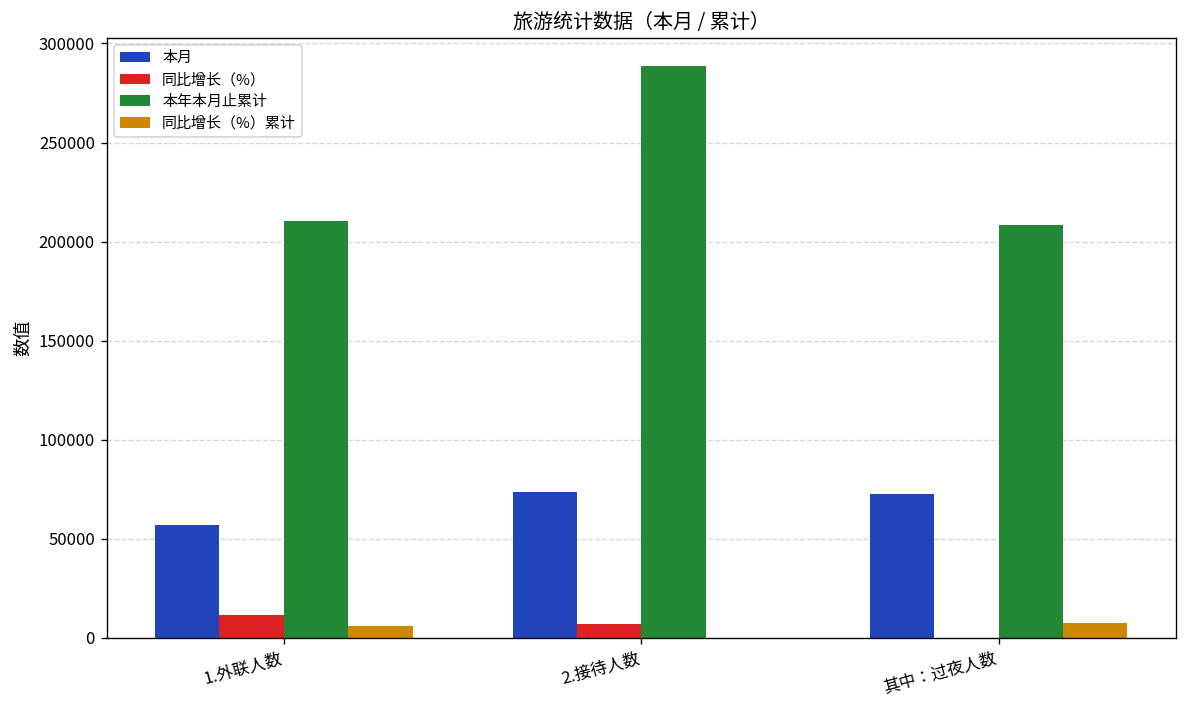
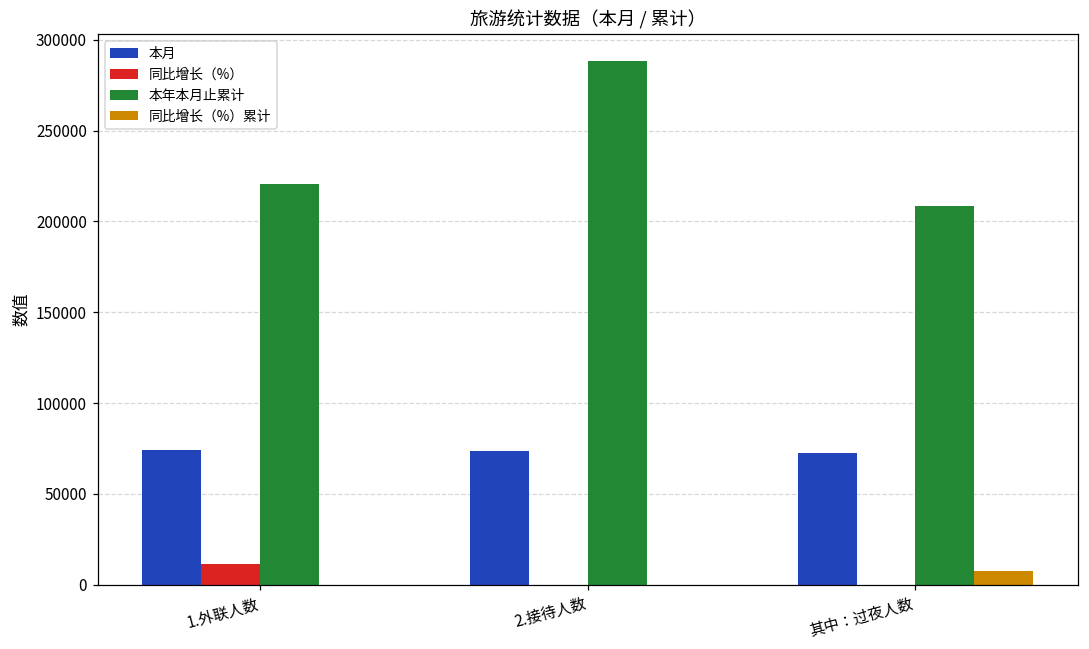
  {
    "本月": {
-     "1.外联人数": 57000,
+     "1.外联人数": 74000,
      "2.接待人数": 74000,
      "其中：过夜人数": 73000
    },
    "同比增长（%）": {
      "1.外联人数": 12000,
-     "2.接待人数": 7000
+     "2.接待人数": 0
    },
    "本年本月止累计": {
-     "1.外联人数": 210000,
+     "1.外联人数": 221000,
      "2.接待人数": 289000,
      "其中：过夜人数": 208000
    },
    "同比增长（%）累计": {
-     "1.外联人数": 6000,
+     "1.外联人数": 0,
      "其中：过夜人数": 8000
    }
  }
